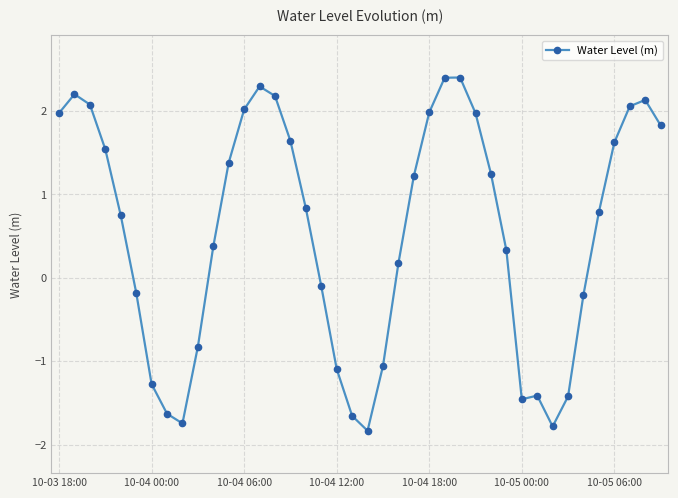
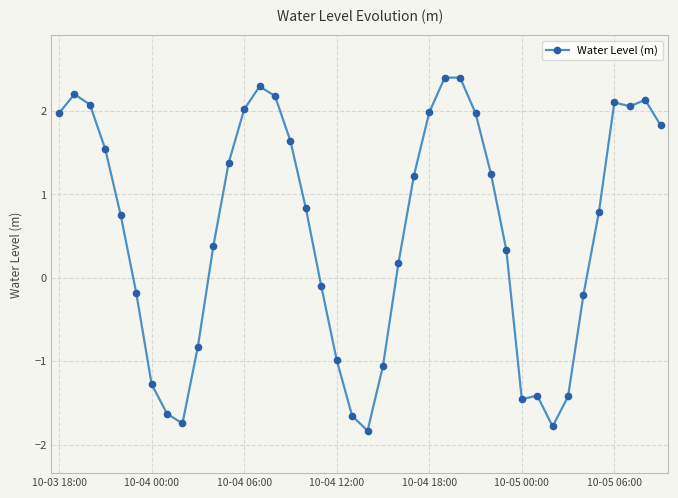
  {
    "10-03 18:00": 2.0,
    "10-04 00:00": -1.3,
    "10-04 06:00": 2.0,
-   "10-04 12:00": -1.1,
+   "10-04 12:00": -1.0,
    "10-04 18:00": 2.0,
    "10-05 00:00": -1.5,
-   "10-05 06:00": 1.6
+   "10-05 06:00": 2.1
  }
